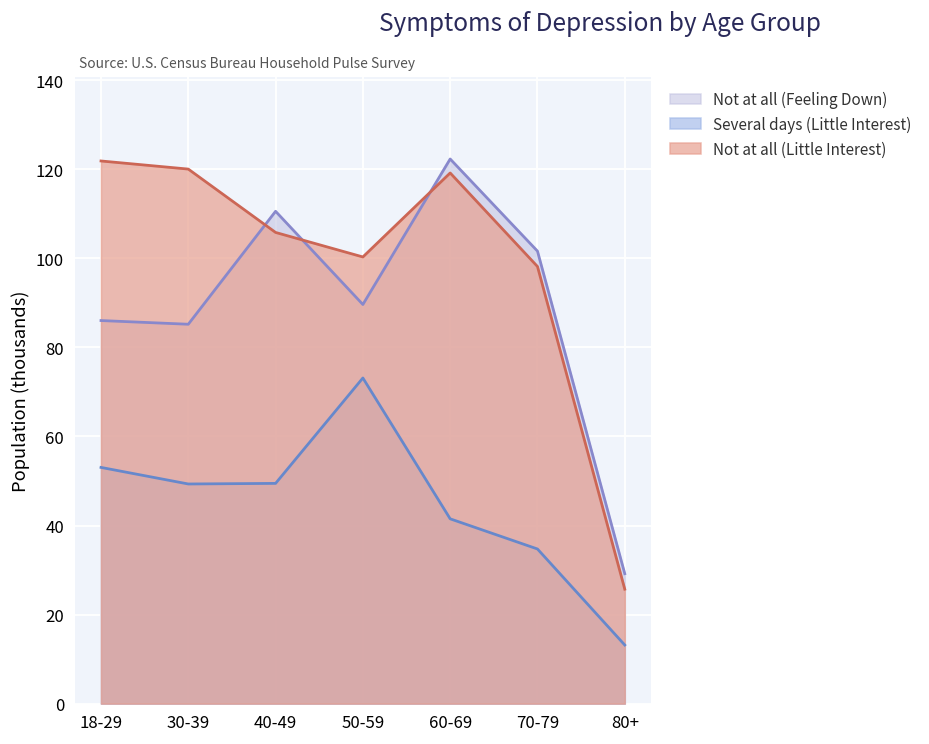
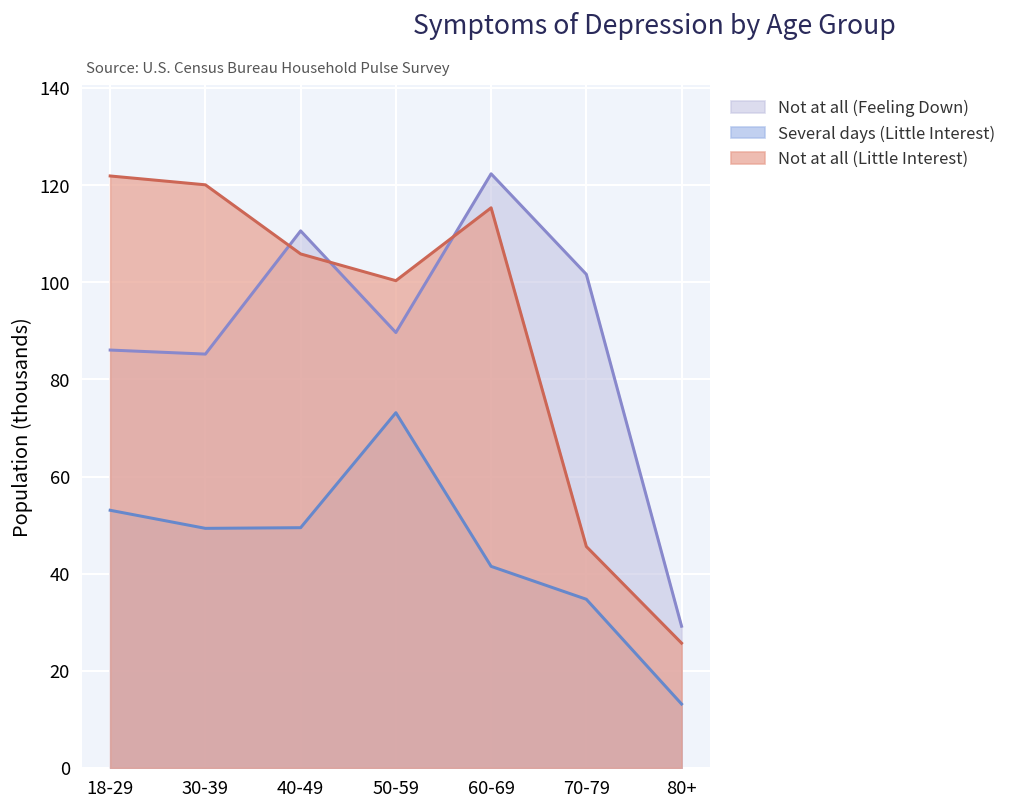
  {
    "Not at all (Little Interest)": {
      "18-29": 122,
      "30-39": 120,
      "40-49": 106,
      "50-59": 100,
-     "60-69": 119,
-     "70-79": 98,
+     "60-69": 115,
+     "70-79": 46,
      "80+": 26
    }
  }
